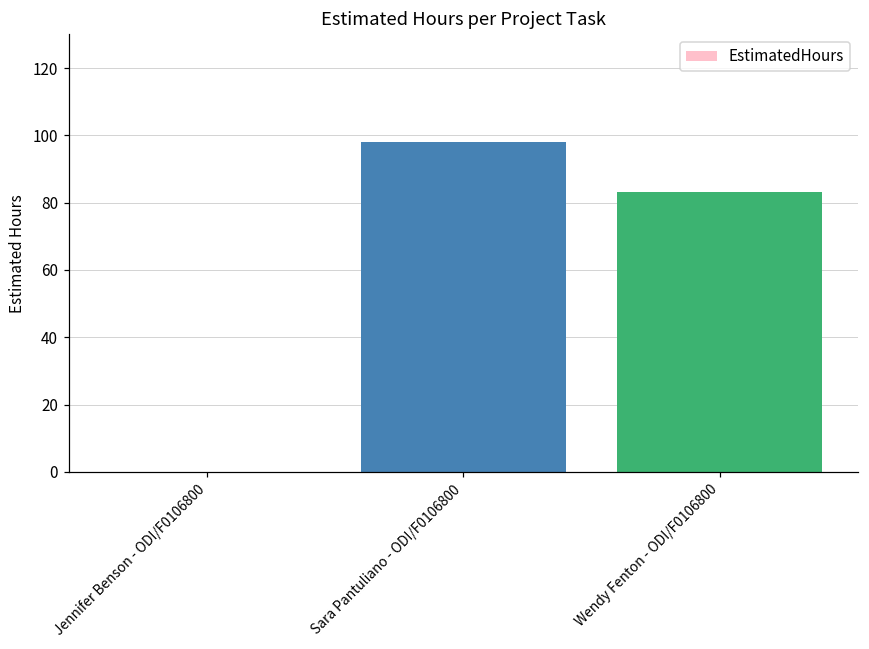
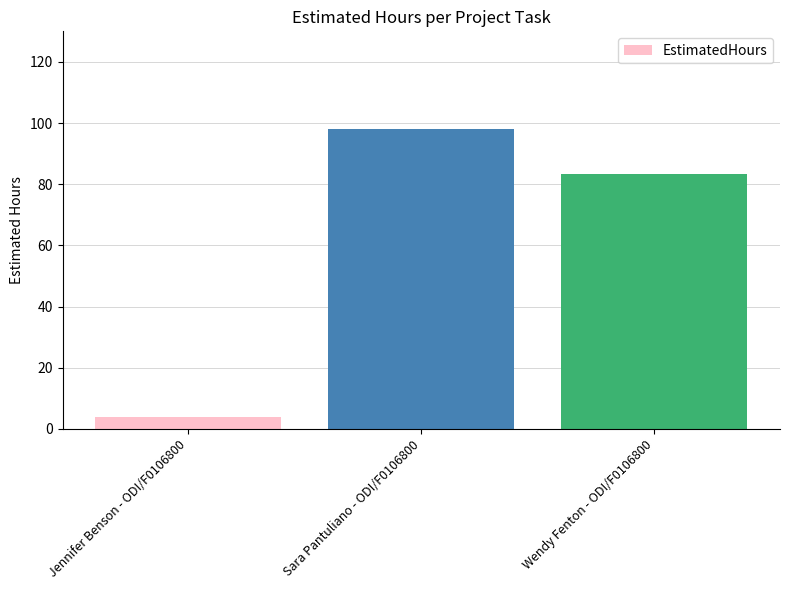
  {
-   "Jennifer Benson - ODI/F0106800": 0,
+   "Jennifer Benson - ODI/F0106800": 4,
    "Sara Pantuliano - ODI/F0106800": 98,
    "Wendy Fenton - ODI/F0106800": 83
  }
